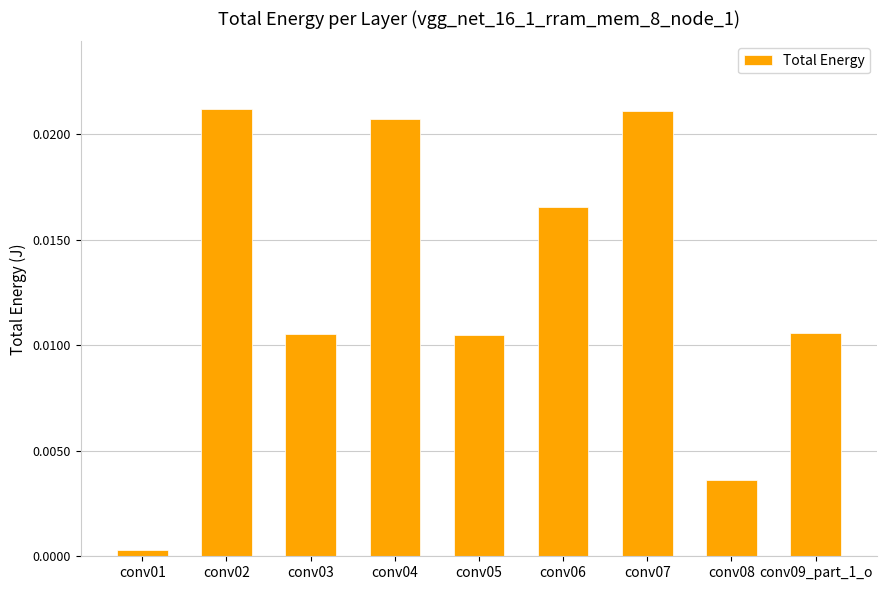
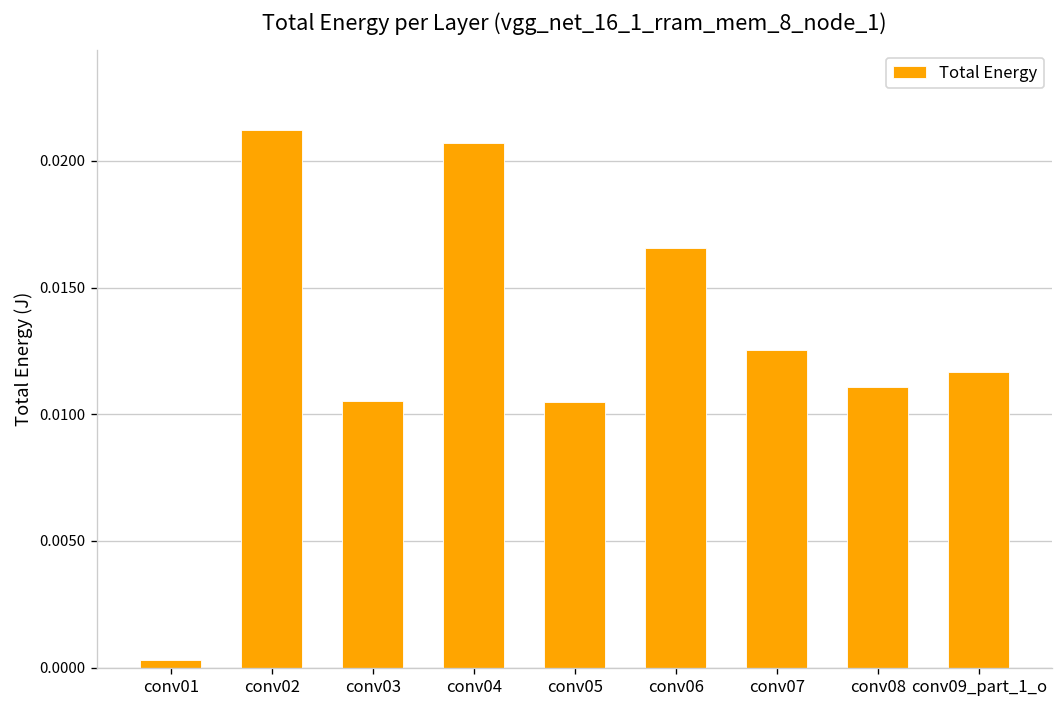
  {
    "conv01": 0.0003,
    "conv02": 0.0212,
    "conv03": 0.0105,
    "conv04": 0.0207,
    "conv05": 0.0105,
    "conv06": 0.0166,
-   "conv07": 0.0211,
-   "conv08": 0.0036,
-   "conv09_part_1_o": 0.0106
+   "conv07": 0.0125,
+   "conv08": 0.0111,
+   "conv09_part_1_o": 0.0117
  }
